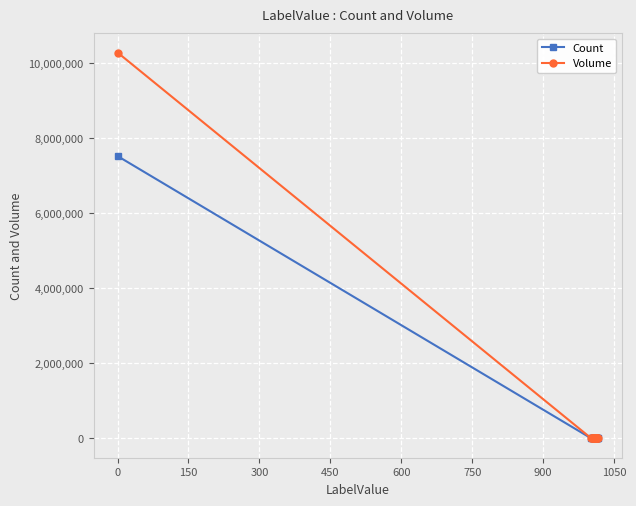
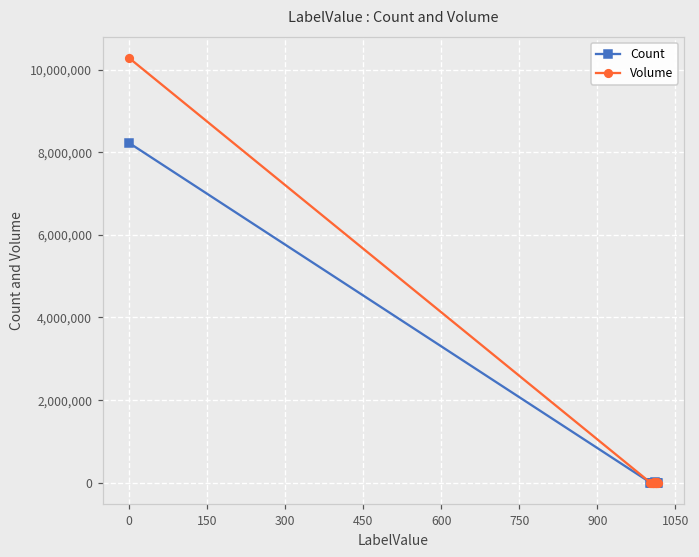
  {
    "Count": {
-     "0": "7,500,000"
+     "0": "8,200,000"
    },
    "Volume": {
      "0": "10,300,000"
    }
  }
